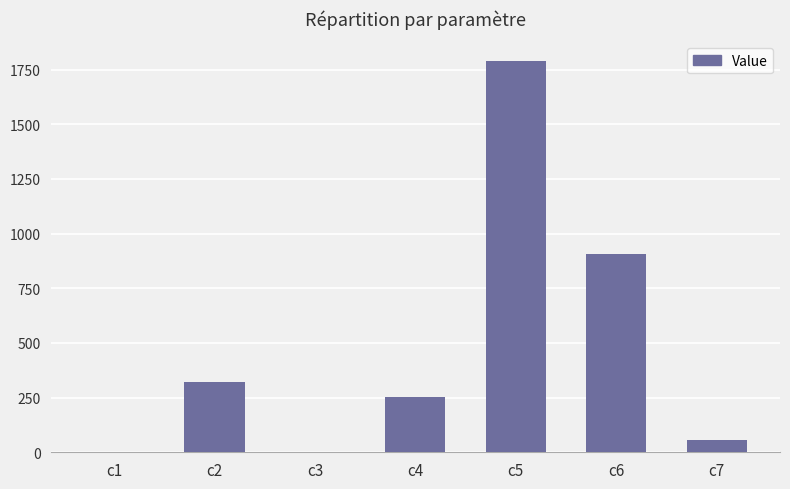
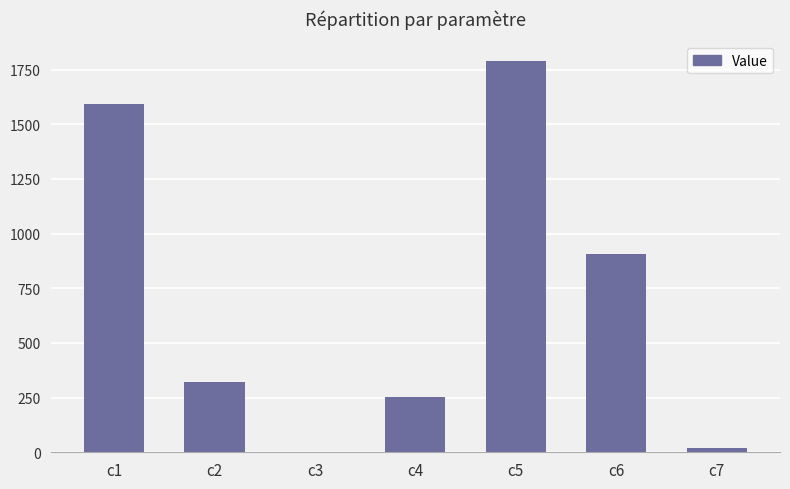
  {
-   "c1": 0,
+   "c1": 1590,
    "c2": 320,
    "c4": 250,
    "c5": 1790,
    "c6": 910,
-   "c7": 60
+   "c7": 20
  }
